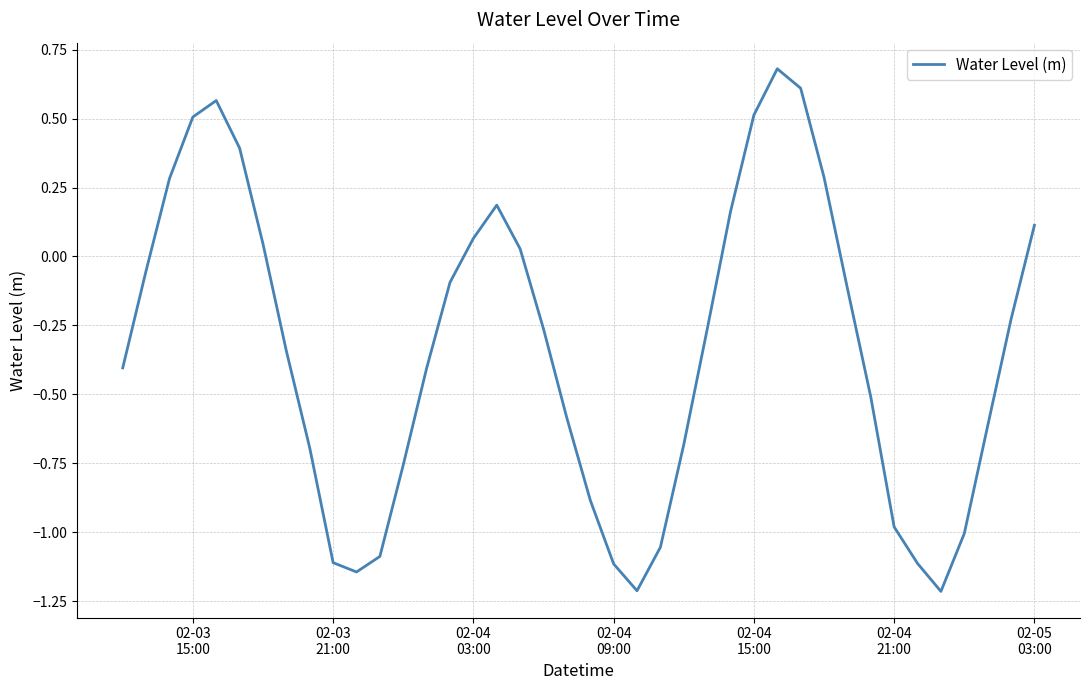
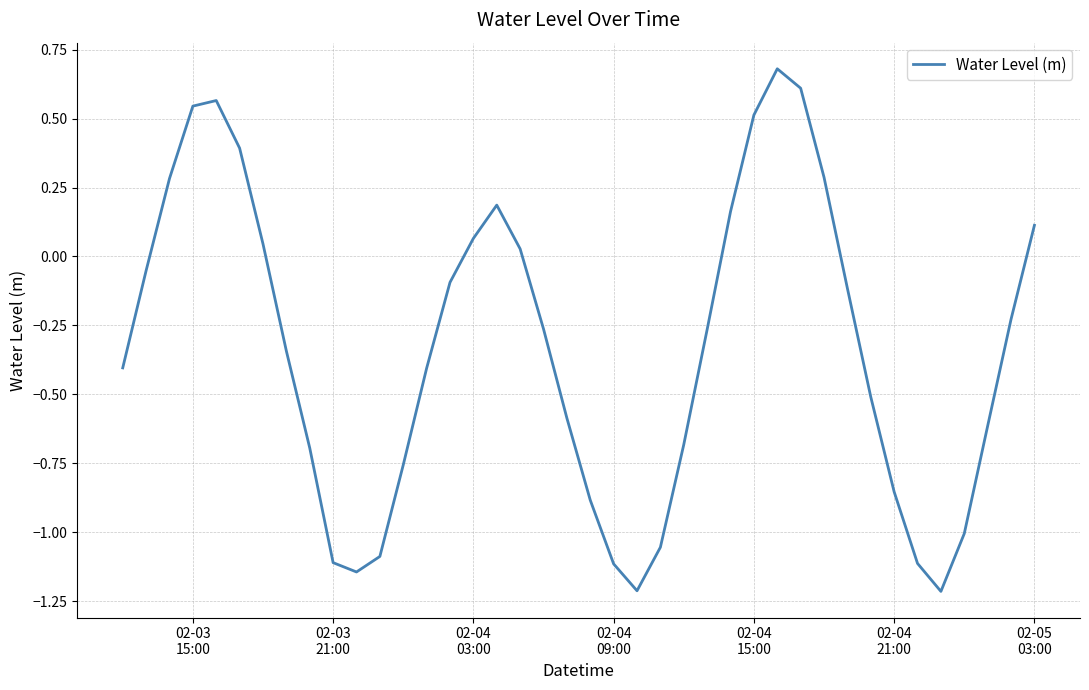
  {
-   "02-03 15:00": 0.51,
+   "02-03 15:00": 0.55,
    "02-03 21:00": -1.11,
    "02-04 03:00": 0.07,
    "02-04 09:00": -1.12,
    "02-04 15:00": 0.51,
-   "02-04 21:00": -0.98,
+   "02-04 21:00": -0.85,
    "02-05 03:00": 0.11
  }
